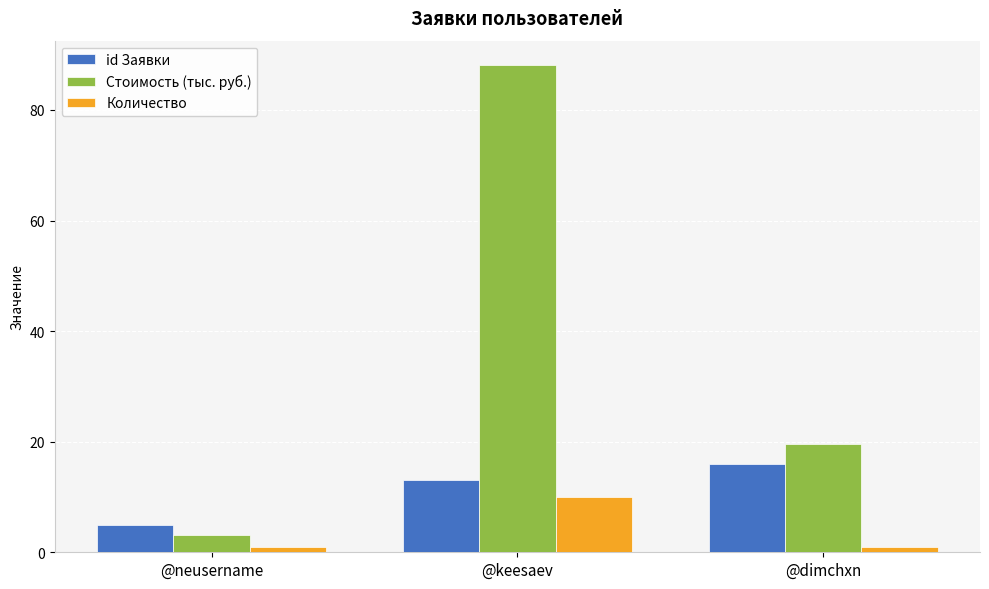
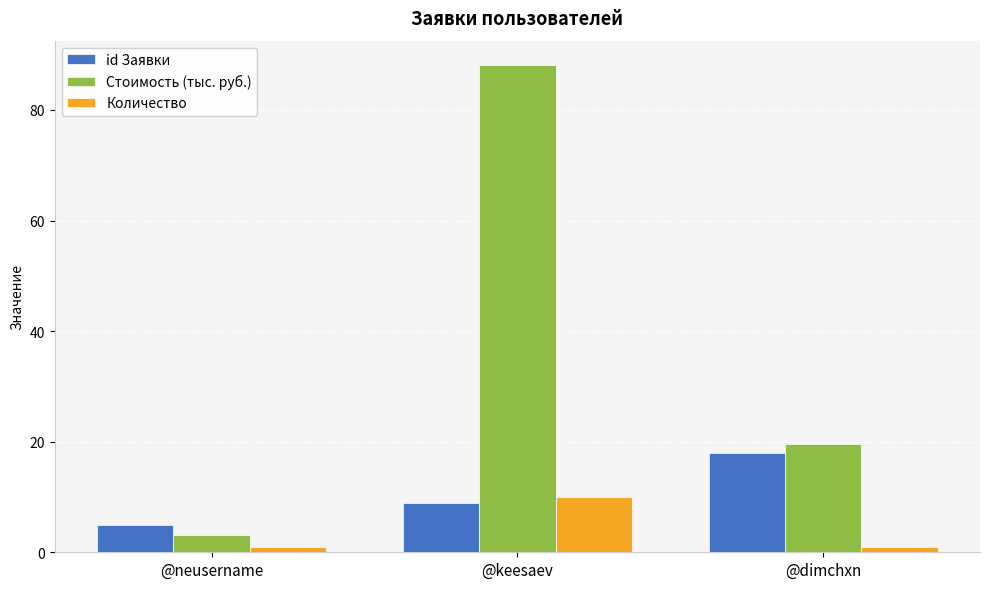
  {
    "id Заявки": {
      "@neusername": 5,
-     "@keesaev": 13,
-     "@dimchxn": 16
+     "@keesaev": 9,
+     "@dimchxn": 18
    },
    "Стоимость (тыс. руб.)": {
      "@neusername": 3,
      "@keesaev": 88,
      "@dimchxn": 20
    },
    "Количество": {
      "@neusername": 1,
      "@keesaev": 10,
      "@dimchxn": 1
    }
  }
